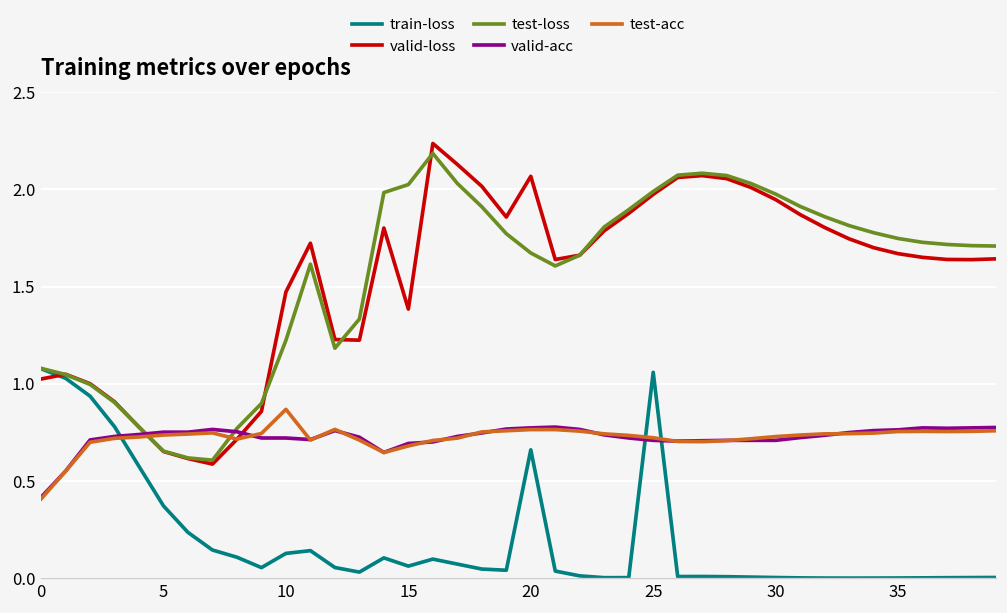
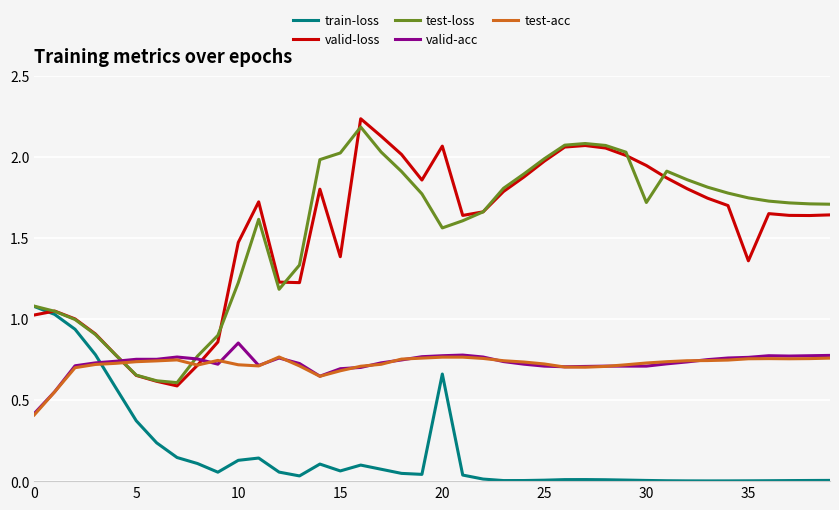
  {
    "train-loss": {
      "5": 0.37,
      "10": 0.13,
      "15": 0.06,
      "20": 0.66,
-     "25": 1.06,
+     "25": 0.01,
      "30": 0.00,
      "35": 0.00
    },
    "valid-loss": {
      "0": 1.02,
      "10": 1.47,
      "15": 1.38,
      "20": 2.07,
      "30": 1.95,
-     "35": 1.67
+     "35": 1.36
    },
    "test-loss": {
      "10": 1.22,
      "15": 2.02,
-     "20": 1.67,
-     "30": 1.98,
+     "20": 1.56,
+     "30": 1.72,
      "35": 1.75
    },
    "valid-acc": {
-     "10": 0.72,
+     "10": 0.85,
      "30": 0.71
    },
    "test-acc": {
-     "10": 0.87,
+     "10": 0.72,
      "30": 0.73
    }
  }
